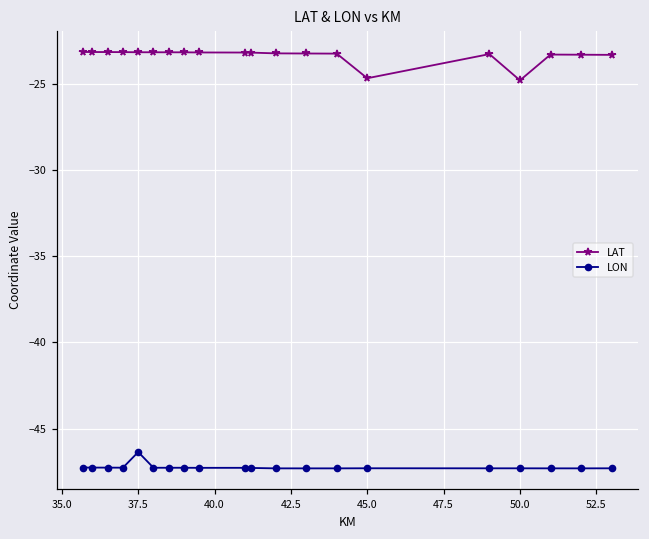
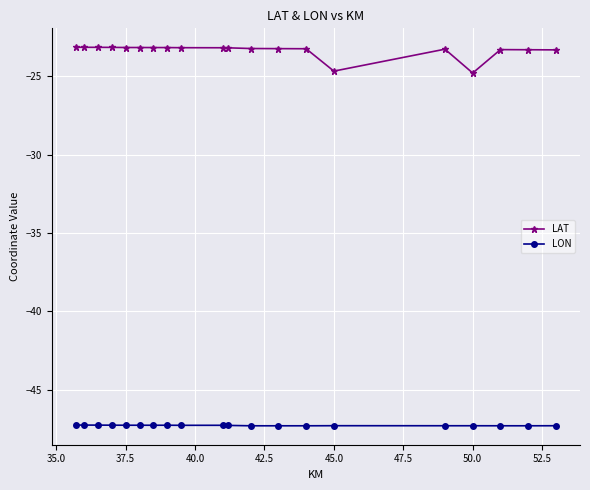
  {
    "LAT": {
      "37.5": -23.2,
      "45.0": -24.7,
      "50.0": -24.8
    },
    "LON": {
-     "37.5": -46.4,
+     "37.5": -47.3,
      "45.0": -47.3,
      "50.0": -47.3
    }
  }
